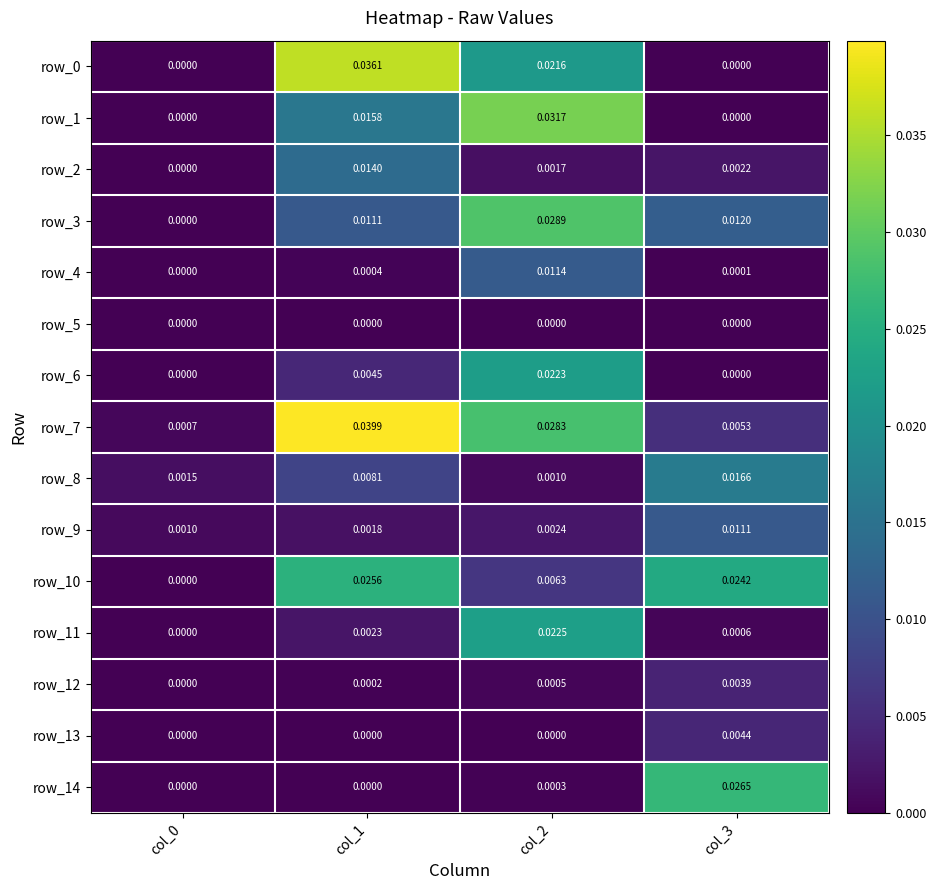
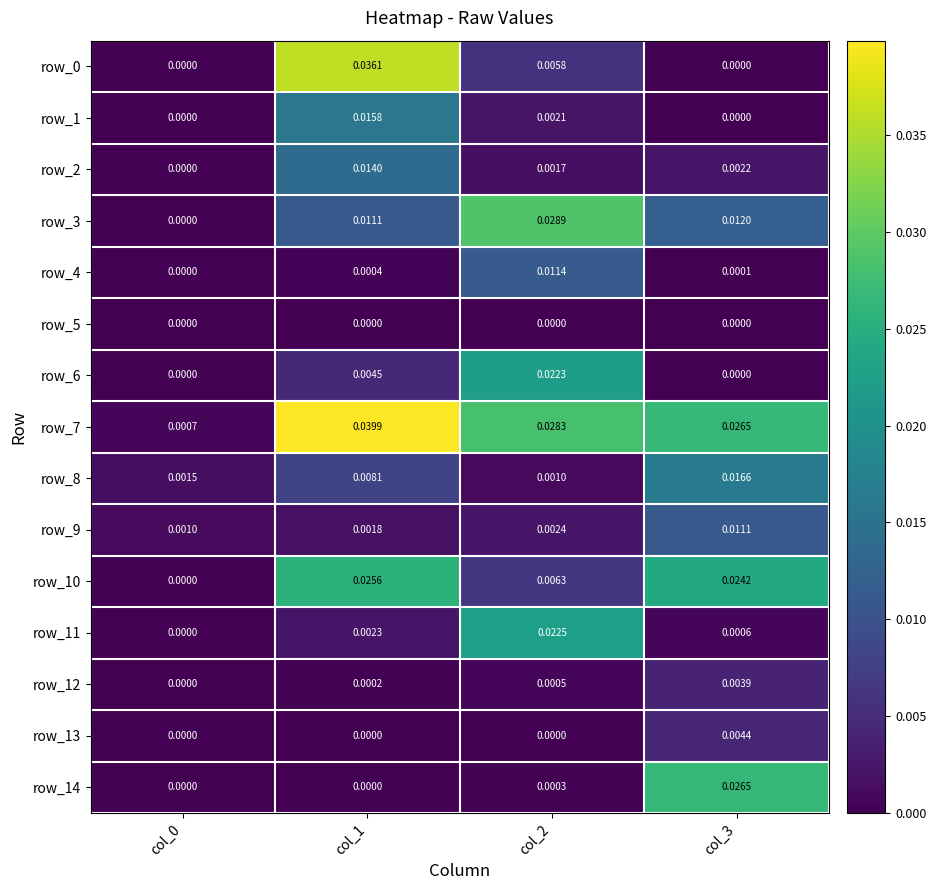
  {
    "row_0": {
      "col_0": 0.0000,
      "col_1": 0.0361,
-     "col_2": 0.0216,
+     "col_2": 0.0058,
      "col_3": 0.0000
    },
    "row_1": {
      "col_0": 0.0000,
      "col_1": 0.0158,
-     "col_2": 0.0317,
+     "col_2": 0.0021,
      "col_3": 0.0000
    },
    "row_2": {
      "col_0": 0.0000,
      "col_1": 0.0140,
      "col_2": 0.0017,
      "col_3": 0.0022
    },
    "row_3": {
      "col_0": 0.0000,
      "col_1": 0.0111,
      "col_2": 0.0289,
      "col_3": 0.0120
    },
    "row_4": {
      "col_0": 0.0000,
      "col_1": 0.0004,
      "col_2": 0.0114,
      "col_3": 0.0001
    },
    "row_5": {
      "col_0": 0.0000,
      "col_1": 0.0000,
      "col_2": 0.0000,
      "col_3": 0.0000
    },
    "row_6": {
      "col_0": 0.0000,
      "col_1": 0.0045,
      "col_2": 0.0223,
      "col_3": 0.0000
    },
    "row_7": {
      "col_0": 0.0007,
      "col_1": 0.0399,
      "col_2": 0.0283,
-     "col_3": 0.0053
+     "col_3": 0.0265
    },
    "row_8": {
      "col_0": 0.0015,
      "col_1": 0.0081,
      "col_2": 0.0010,
      "col_3": 0.0166
    },
    "row_9": {
      "col_0": 0.0010,
      "col_1": 0.0018,
      "col_2": 0.0024,
      "col_3": 0.0111
    },
    "row_10": {
      "col_0": 0.0000,
      "col_1": 0.0256,
      "col_2": 0.0063,
      "col_3": 0.0242
    },
    "row_11": {
      "col_0": 0.0000,
      "col_1": 0.0023,
      "col_2": 0.0225,
      "col_3": 0.0006
    },
    "row_12": {
      "col_0": 0.0000,
      "col_1": 0.0002,
      "col_2": 0.0005,
      "col_3": 0.0039
    },
    "row_13": {
      "col_0": 0.0000,
      "col_1": 0.0000,
      "col_2": 0.0000,
      "col_3": 0.0044
    },
    "row_14": {
      "col_0": 0.0000,
      "col_1": 0.0000,
      "col_2": 0.0003,
      "col_3": 0.0265
    }
  }
